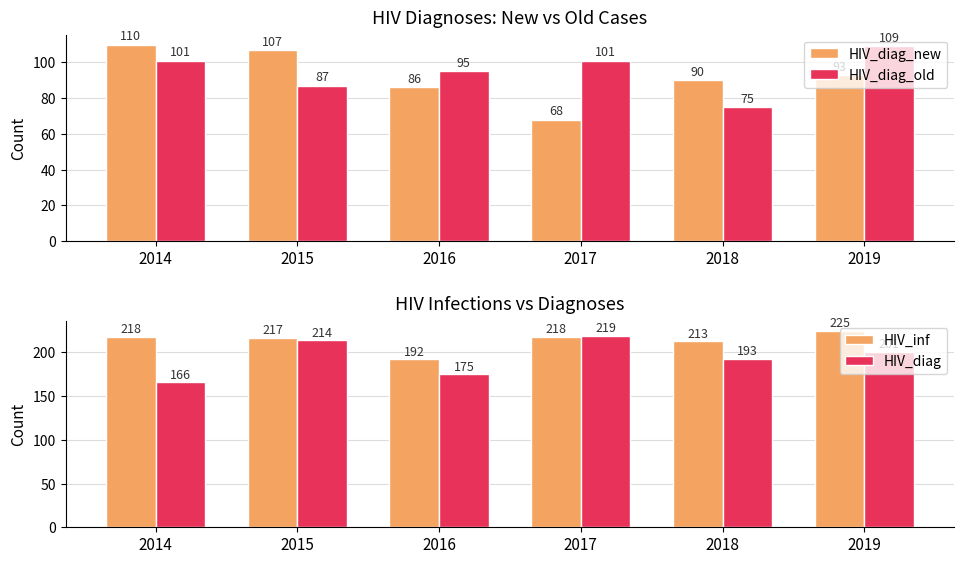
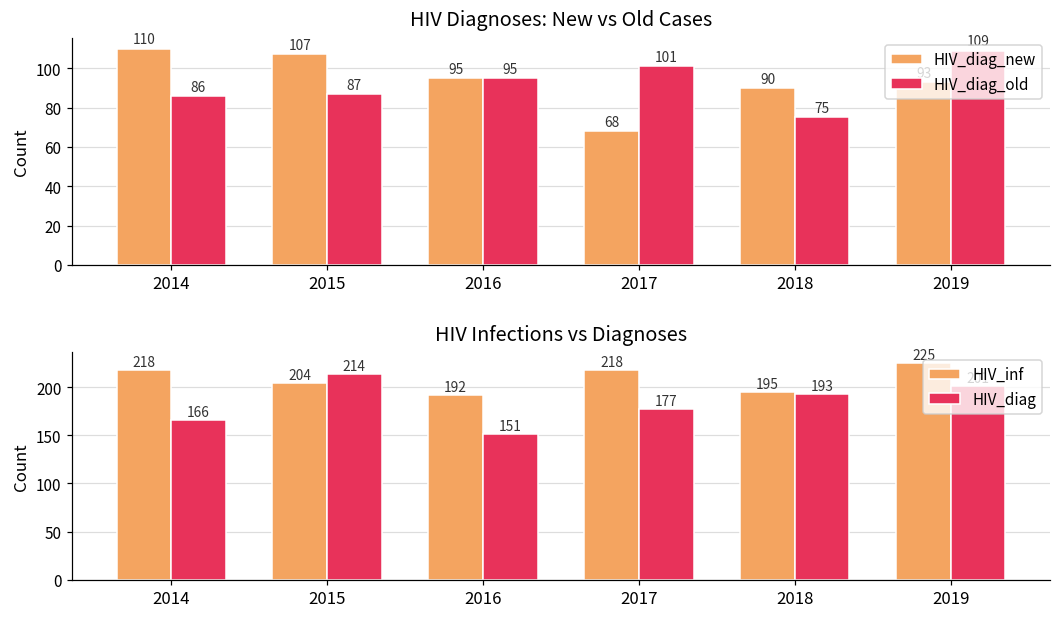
  {
    "HIV Diagnoses: New vs Old Cases": {
      "HIV_diag_new": {
        "2014": 110,
        "2015": 107,
-       "2016": 86,
+       "2016": 95,
        "2017": 68,
        "2018": 90
      },
      "HIV_diag_old": {
-       "2014": 101,
+       "2014": 86,
        "2015": 87,
        "2016": 95,
        "2017": 101,
        "2018": 75
      }
    },
    "HIV Infections vs Diagnoses": {
      "HIV_inf": {
        "2014": 218,
-       "2015": 217,
+       "2015": 204,
        "2016": 192,
        "2017": 218,
-       "2018": 213
+       "2018": 195
      },
      "HIV_diag": {
        "2014": 166,
        "2015": 214,
-       "2016": 175,
-       "2017": 219,
+       "2016": 151,
+       "2017": 177,
        "2018": 193
      }
    }
  }
